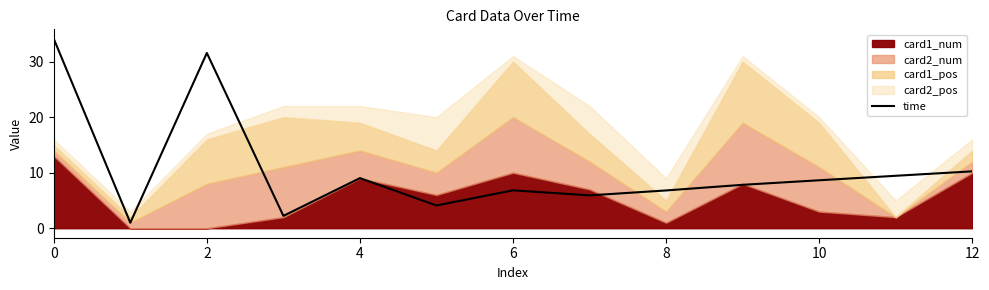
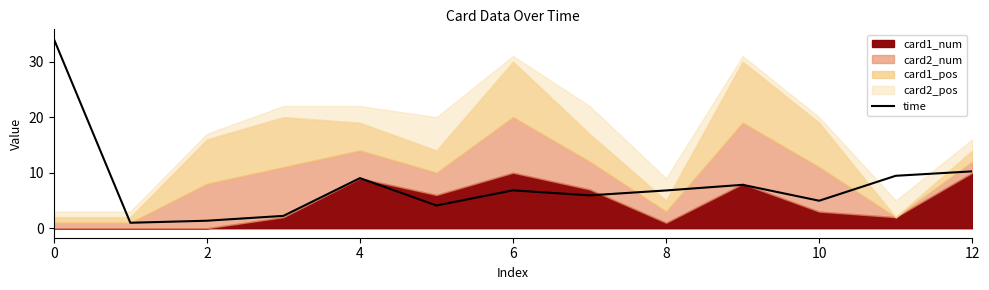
  {
    "card1_num": {
-     "0": 13,
+     "0": 0,
      "2": 0,
      "6": 10,
      "8": 1,
      "10": 3
    },
    "time": {
      "0": 34,
-     "2": 32,
+     "2": 1,
      "6": 7,
      "8": 7,
-     "10": 9
+     "10": 5
    }
  }
